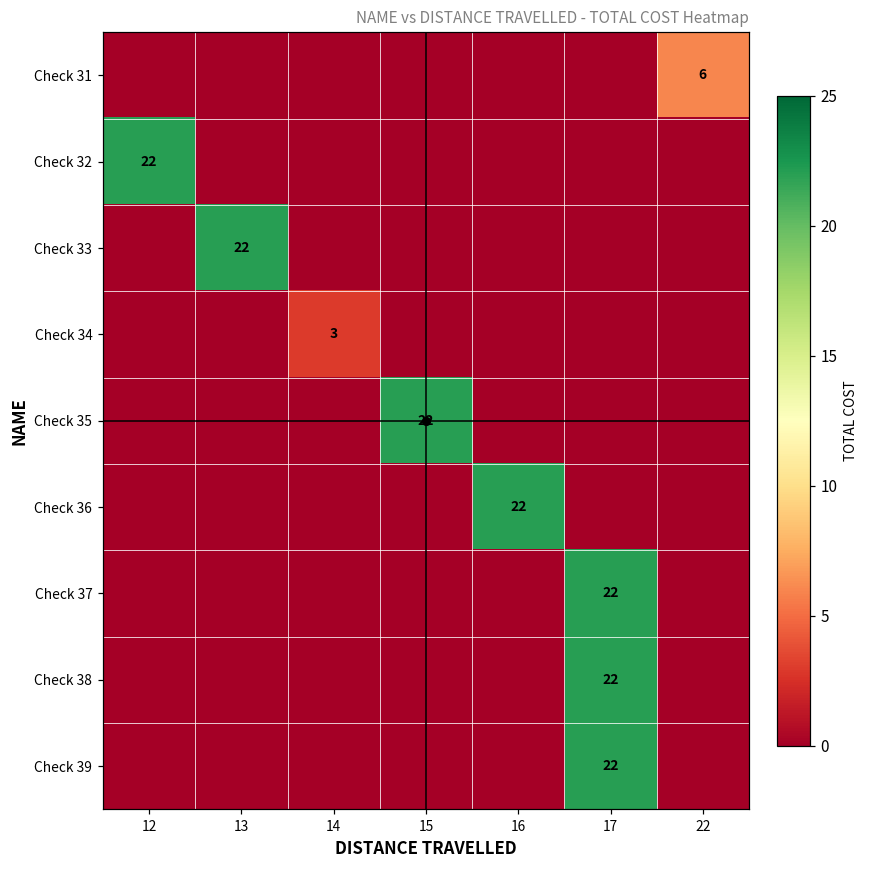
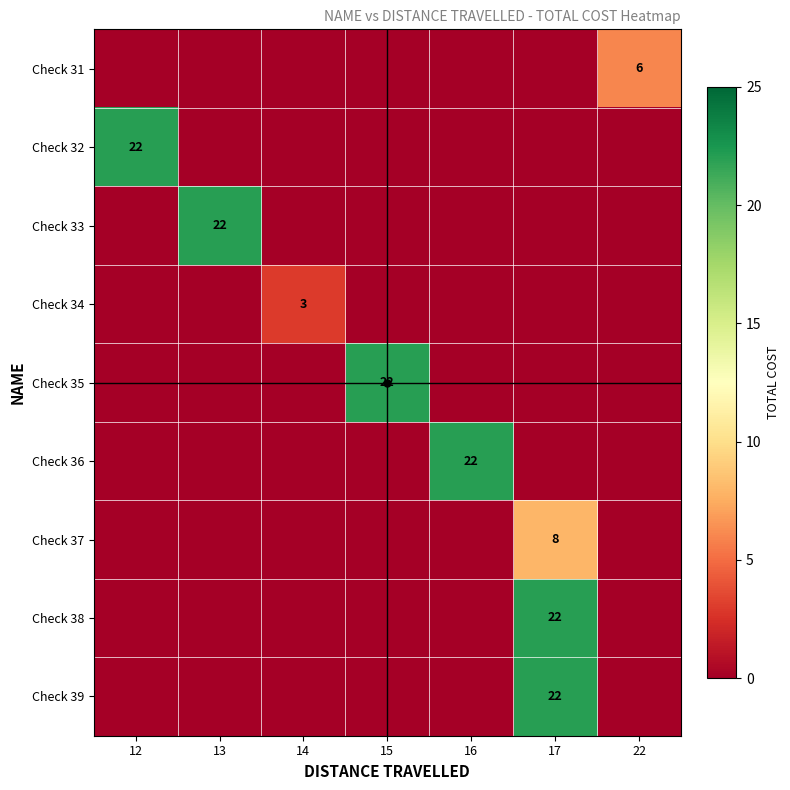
  {
    "Check 31": {
      "22": 6
    },
    "Check 32": {
      "12": 22
    },
    "Check 33": {
      "13": 22
    },
    "Check 34": {
      "14": 3
    },
    "Check 36": {
      "16": 22
    },
    "Check 37": {
-     "17": 22
+     "17": 8
    },
    "Check 38": {
      "17": 22
    },
    "Check 39": {
      "17": 22
    }
  }
